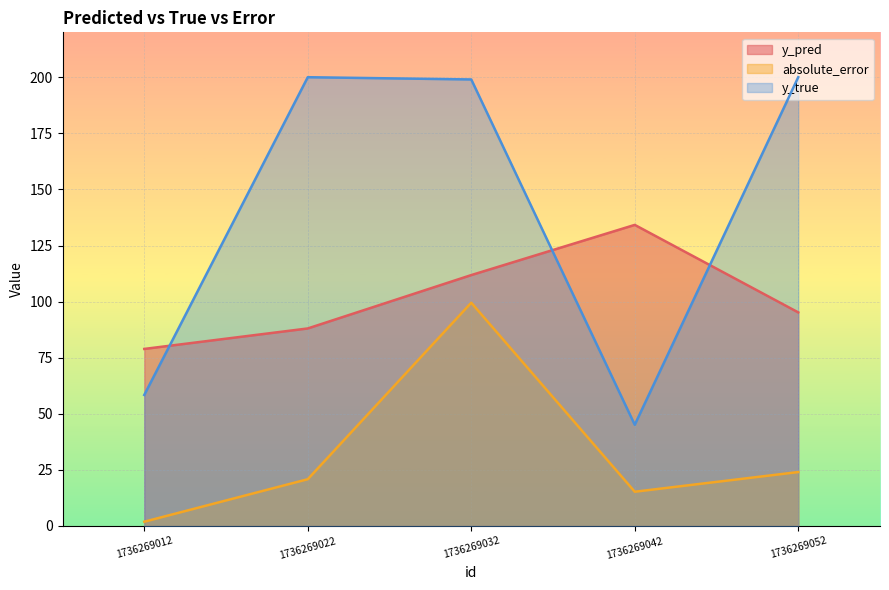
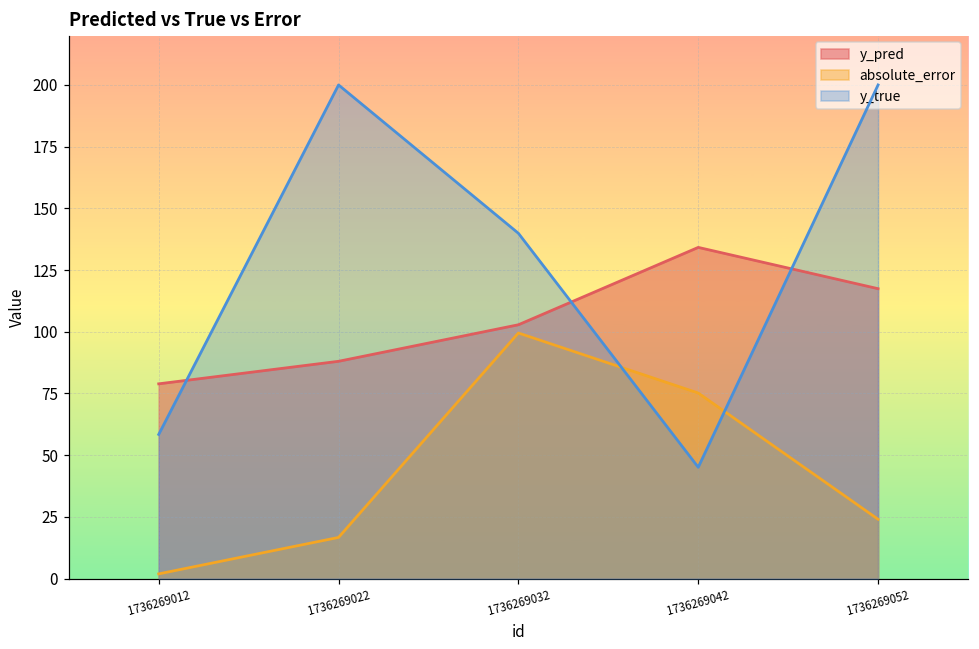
  {
    "y_pred": {
      "1736269012": 79,
      "1736269022": 88,
-     "1736269032": 112,
+     "1736269032": 103,
      "1736269042": 134,
-     "1736269052": 95
+     "1736269052": 117
    },
    "absolute_error": {
      "1736269012": 2,
-     "1736269022": 21,
+     "1736269022": 17,
      "1736269032": 100,
-     "1736269042": 15,
+     "1736269042": 75,
      "1736269052": 24
    },
    "y_true": {
      "1736269012": 58,
      "1736269022": 200,
-     "1736269032": 199,
+     "1736269032": 140,
      "1736269042": 45
    }
  }
